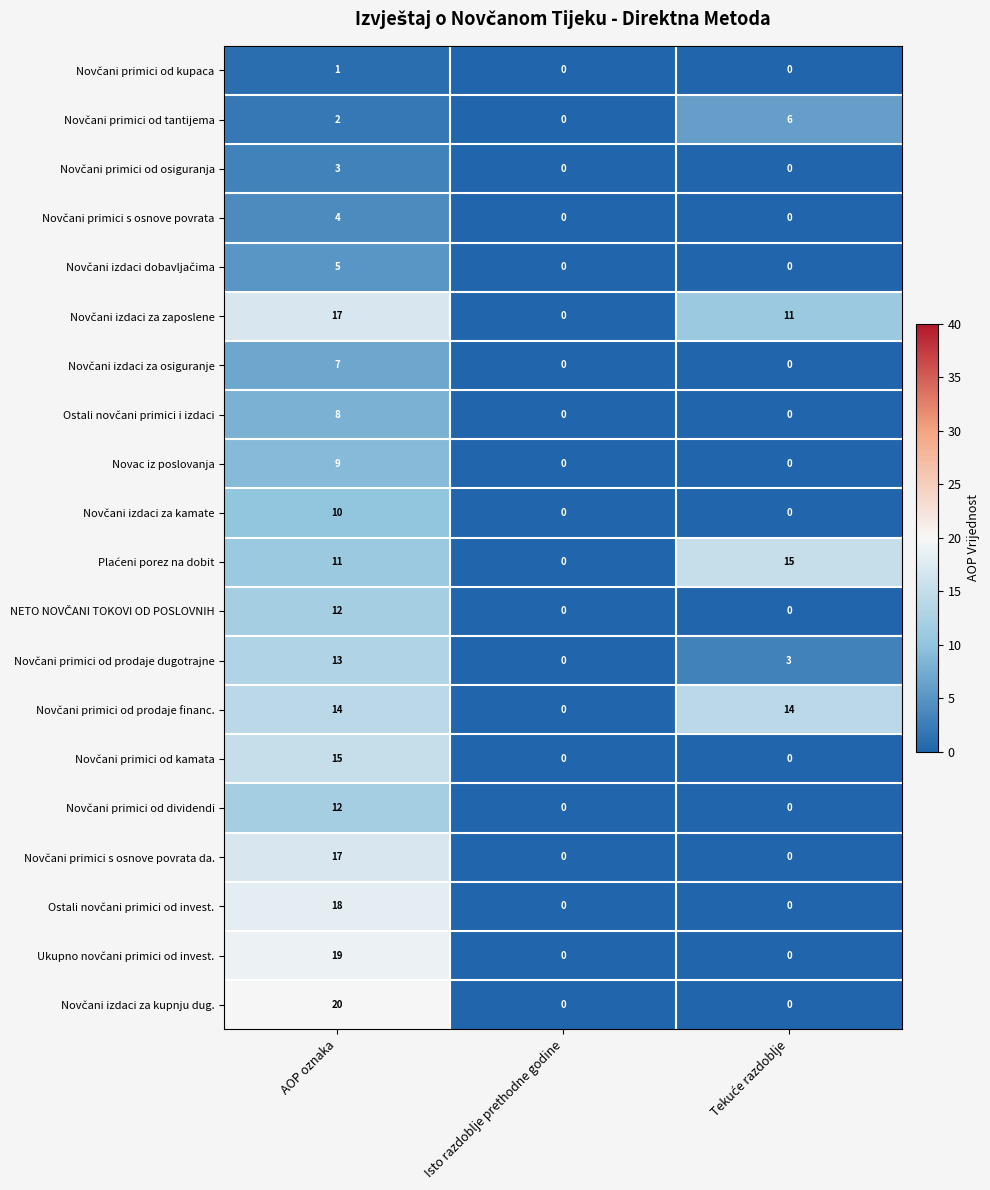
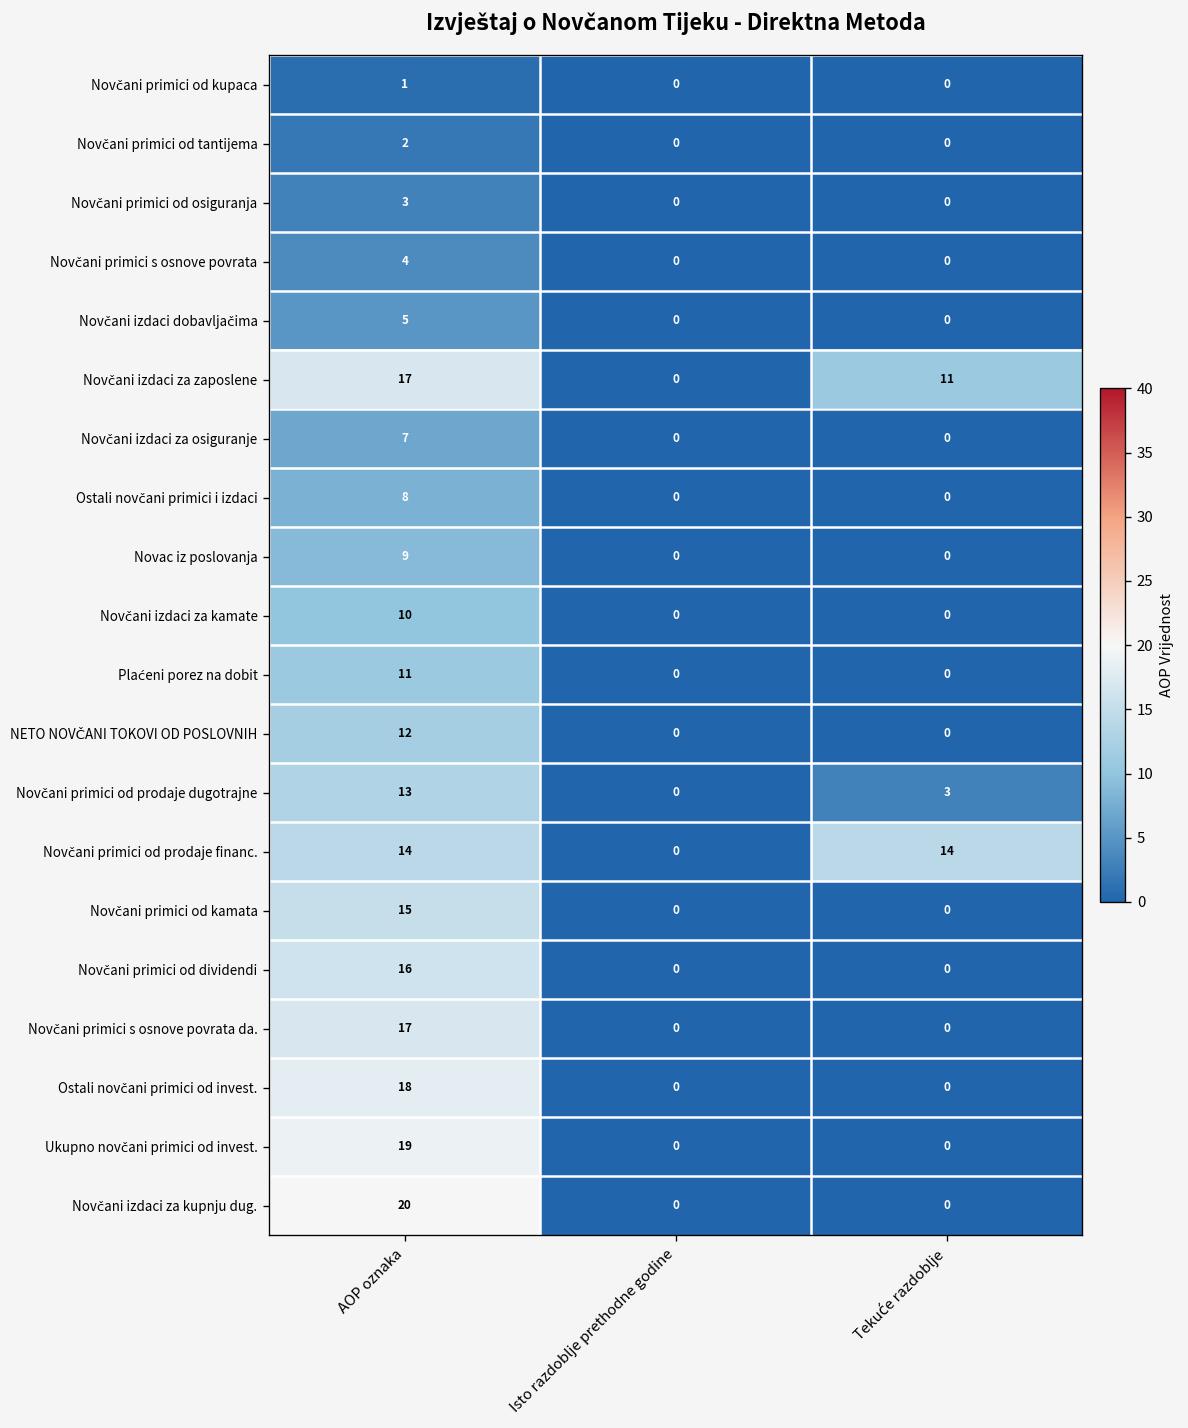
  {
    "Novčani primici od kupaca": {
      "AOP oznaka": 1,
      "Isto razdoblje prethodne godine": 0,
      "Tekuće razdoblje": 0
    },
    "Novčani primici od tantijema": {
      "AOP oznaka": 2,
      "Isto razdoblje prethodne godine": 0,
-     "Tekuće razdoblje": 6
+     "Tekuće razdoblje": 0
    },
    "Novčani primici od osiguranja": {
      "AOP oznaka": 3,
      "Isto razdoblje prethodne godine": 0,
      "Tekuće razdoblje": 0
    },
    "Novčani primici s osnove povrata": {
      "AOP oznaka": 4,
      "Isto razdoblje prethodne godine": 0,
      "Tekuće razdoblje": 0
    },
    "Novčani izdaci dobavljačima": {
      "AOP oznaka": 5,
      "Isto razdoblje prethodne godine": 0,
      "Tekuće razdoblje": 0
    },
    "Novčani izdaci za zaposlene": {
      "AOP oznaka": 17,
      "Isto razdoblje prethodne godine": 0,
      "Tekuće razdoblje": 11
    },
    "Novčani izdaci za osiguranje": {
      "AOP oznaka": 7,
      "Isto razdoblje prethodne godine": 0,
      "Tekuće razdoblje": 0
    },
    "Ostali novčani primici i izdaci": {
      "AOP oznaka": 8,
      "Isto razdoblje prethodne godine": 0,
      "Tekuće razdoblje": 0
    },
    "Novac iz poslovanja": {
      "AOP oznaka": 9,
      "Isto razdoblje prethodne godine": 0,
      "Tekuće razdoblje": 0
    },
    "Novčani izdaci za kamate": {
      "AOP oznaka": 10,
      "Isto razdoblje prethodne godine": 0,
      "Tekuće razdoblje": 0
    },
    "Plaćeni porez na dobit": {
      "AOP oznaka": 11,
      "Isto razdoblje prethodne godine": 0,
-     "Tekuće razdoblje": 15
+     "Tekuće razdoblje": 0
    },
    "NETO NOVČANI TOKOVI OD POSLOVNIH": {
      "AOP oznaka": 12,
      "Isto razdoblje prethodne godine": 0,
      "Tekuće razdoblje": 0
    },
    "Novčani primici od prodaje dugotrajne": {
      "AOP oznaka": 13,
      "Isto razdoblje prethodne godine": 0,
      "Tekuće razdoblje": 3
    },
    "Novčani primici od prodaje financ.": {
      "AOP oznaka": 14,
      "Isto razdoblje prethodne godine": 0,
      "Tekuće razdoblje": 14
    },
    "Novčani primici od kamata": {
      "AOP oznaka": 15,
      "Isto razdoblje prethodne godine": 0,
      "Tekuće razdoblje": 0
    },
    "Novčani primici od dividendi": {
-     "AOP oznaka": 12,
+     "AOP oznaka": 16,
      "Isto razdoblje prethodne godine": 0,
      "Tekuće razdoblje": 0
    },
    "Novčani primici s osnove povrata da.": {
      "AOP oznaka": 17,
      "Isto razdoblje prethodne godine": 0,
      "Tekuće razdoblje": 0
    },
    "Ostali novčani primici od invest.": {
      "AOP oznaka": 18,
      "Isto razdoblje prethodne godine": 0,
      "Tekuće razdoblje": 0
    },
    "Ukupno novčani primici od invest.": {
      "AOP oznaka": 19,
      "Isto razdoblje prethodne godine": 0,
      "Tekuće razdoblje": 0
    },
    "Novčani izdaci za kupnju dug.": {
      "AOP oznaka": 20,
      "Isto razdoblje prethodne godine": 0,
      "Tekuće razdoblje": 0
    }
  }
